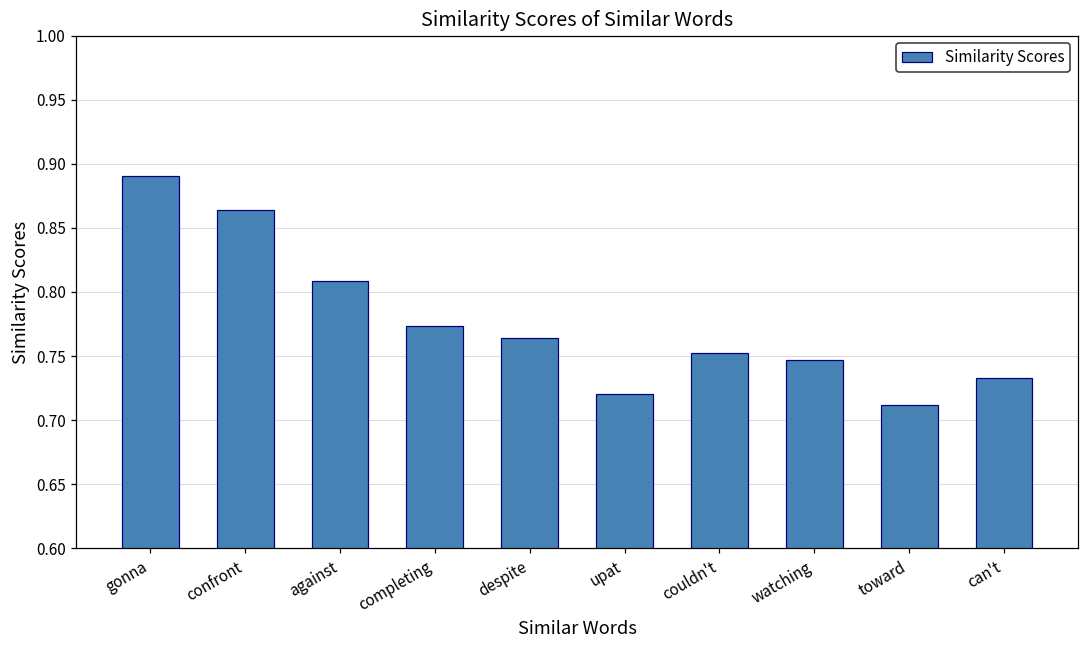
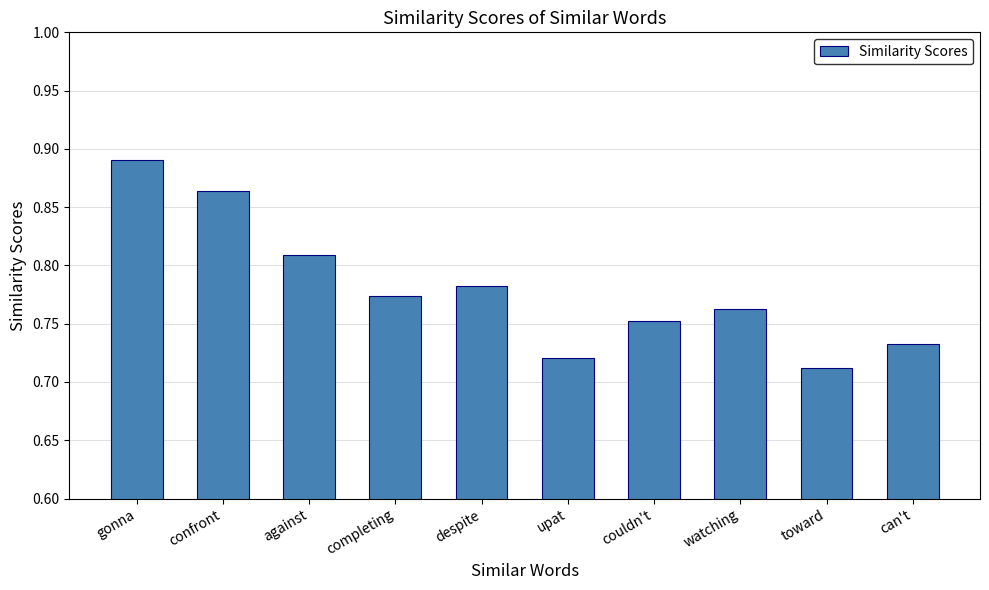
  {
    "gonna": 0.891,
    "confront": 0.864,
    "against": 0.809,
    "completing": 0.774,
-   "despite": 0.764,
+   "despite": 0.782,
    "upat": 0.720,
    "couldn't": 0.753,
-   "watching": 0.747,
+   "watching": 0.762,
    "toward": 0.712,
    "can't": 0.733
  }
